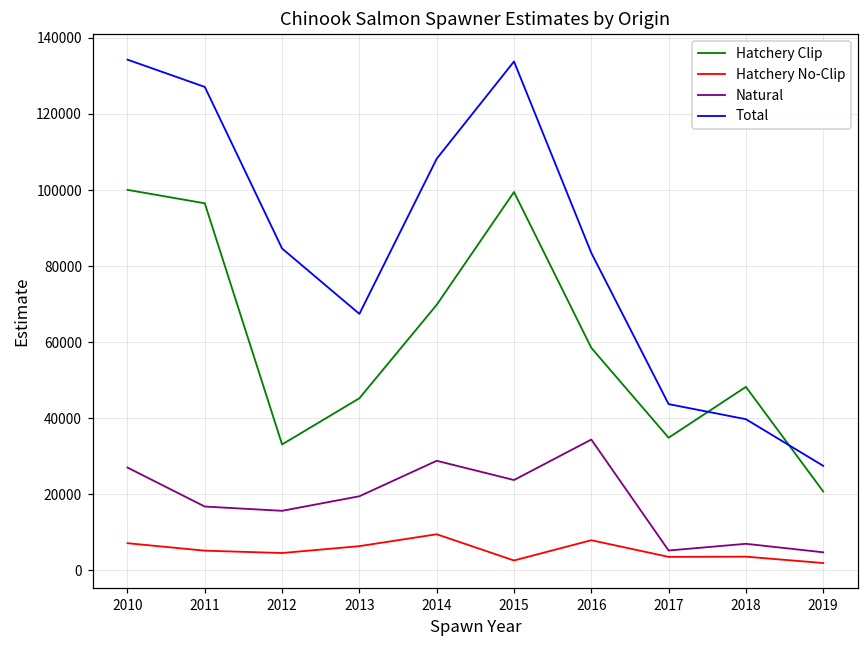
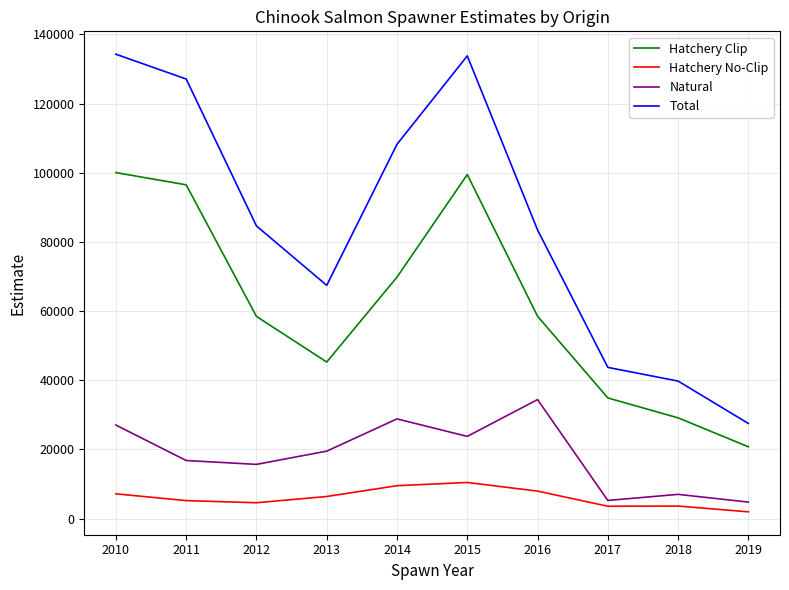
  {
    "Hatchery Clip": {
      "2010": 100000,
      "2011": 97000,
-     "2012": 33000,
+     "2012": 58000,
      "2013": 45000,
      "2014": 70000,
      "2015": 99000,
      "2016": 59000,
      "2017": 35000,
-     "2018": 48000,
+     "2018": 29000,
      "2019": 21000
    },
    "Hatchery No-Clip": {
      "2010": 7000,
      "2011": 5000,
      "2012": 5000,
      "2013": 6000,
      "2014": 10000,
-     "2015": 3000,
+     "2015": 10000,
      "2016": 8000,
      "2017": 4000,
      "2018": 4000,
      "2019": 2000
    },
    "Natural": {
      "2010": 27000,
      "2011": 17000,
      "2012": 16000,
      "2013": 19000,
      "2014": 29000,
      "2015": 24000,
      "2016": 34000,
      "2017": 5000,
      "2018": 7000,
      "2019": 5000
    },
    "Total": {
      "2010": 134000,
      "2011": 127000,
      "2012": 85000,
      "2013": 67000,
      "2014": 108000,
      "2015": 134000,
      "2016": 83000,
      "2017": 44000,
      "2018": 40000,
      "2019": 27000
    }
  }
